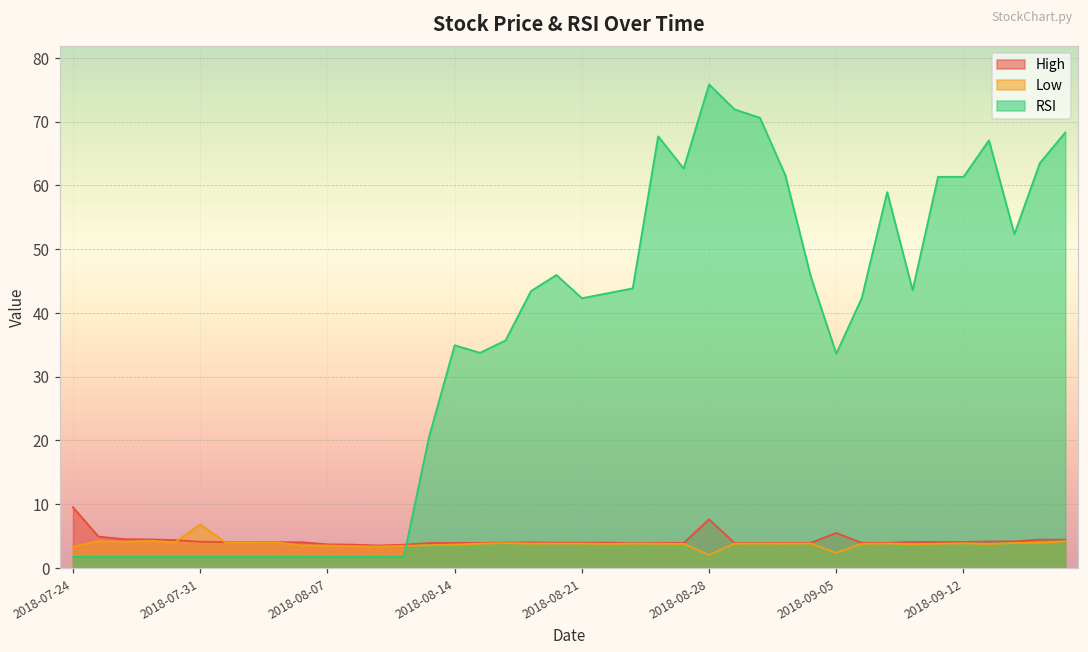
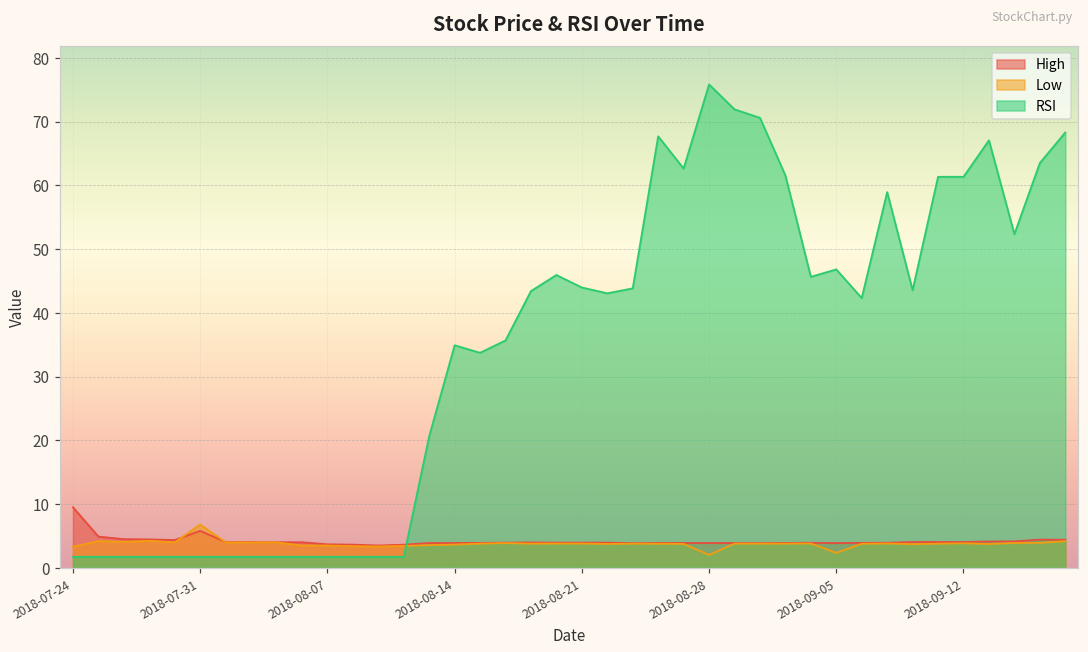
  {
    "High": {
      "2018-07-24": 10,
-     "2018-07-31": 4,
-     "2018-08-28": 8,
-     "2018-09-05": 5
+     "2018-07-31": 6,
+     "2018-08-28": 4,
+     "2018-09-05": 4
    },
    "Low": {
      "2018-07-24": 3,
      "2018-07-31": 7,
      "2018-08-28": 2,
      "2018-09-05": 2
    },
    "RSI": {
      "2018-07-24": 2,
      "2018-07-31": 2,
      "2018-08-07": 2,
      "2018-08-14": 35,
-     "2018-08-21": 42,
+     "2018-08-21": 44,
      "2018-08-28": 76,
-     "2018-09-05": 34,
+     "2018-09-05": 47,
      "2018-09-12": 61
    }
  }
